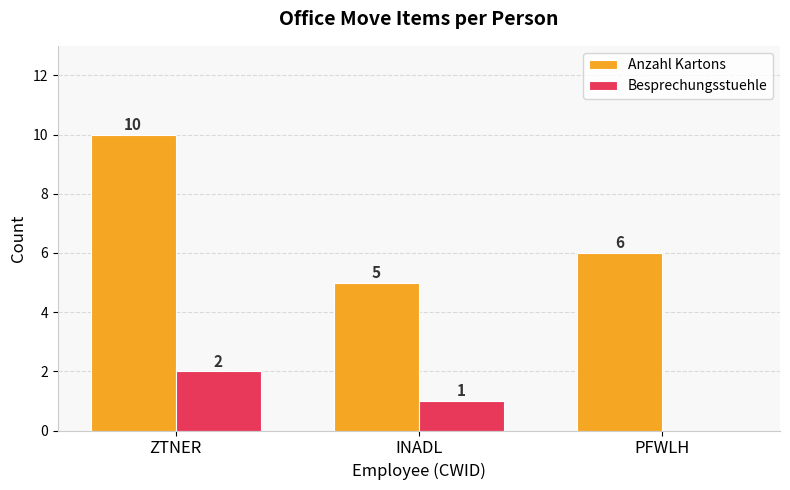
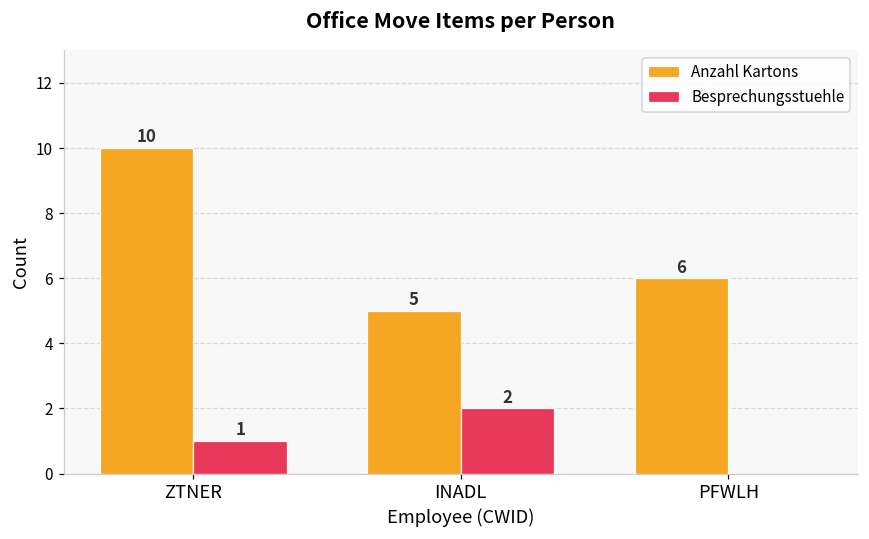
  {
    "Anzahl Kartons": {
      "ZTNER": 10,
      "INADL": 5,
      "PFWLH": 6
    },
    "Besprechungsstuehle": {
-     "ZTNER": 2,
-     "INADL": 1
+     "ZTNER": 1,
+     "INADL": 2
    }
  }
